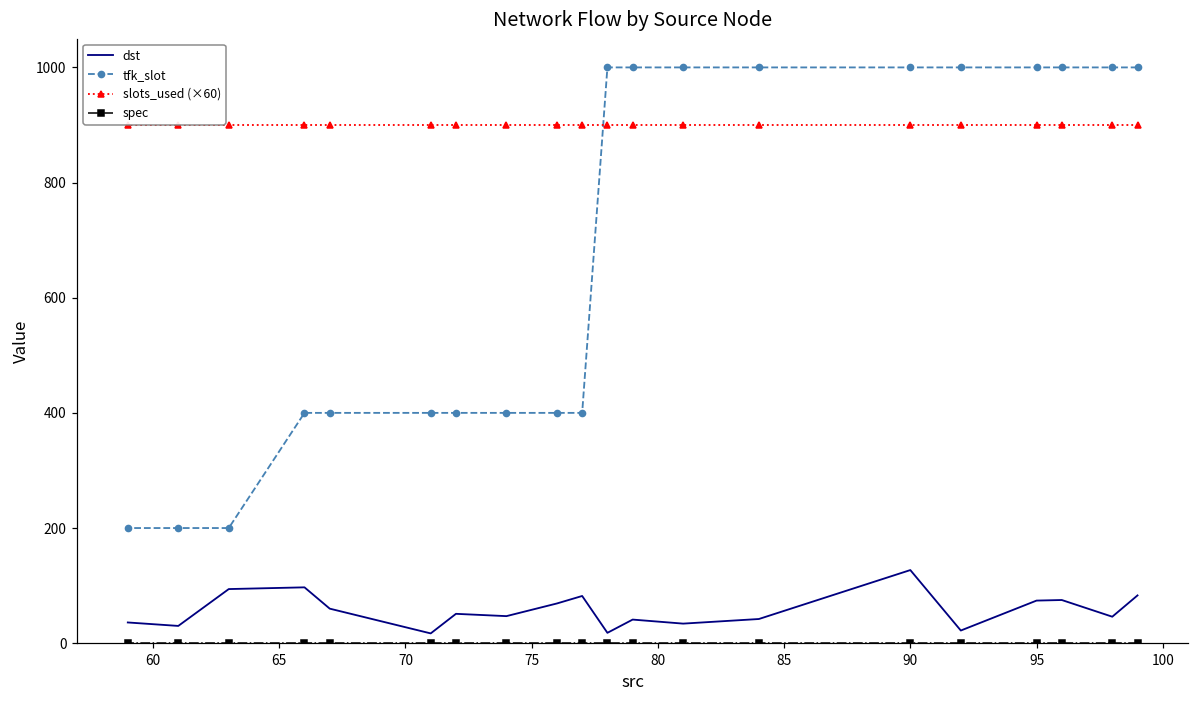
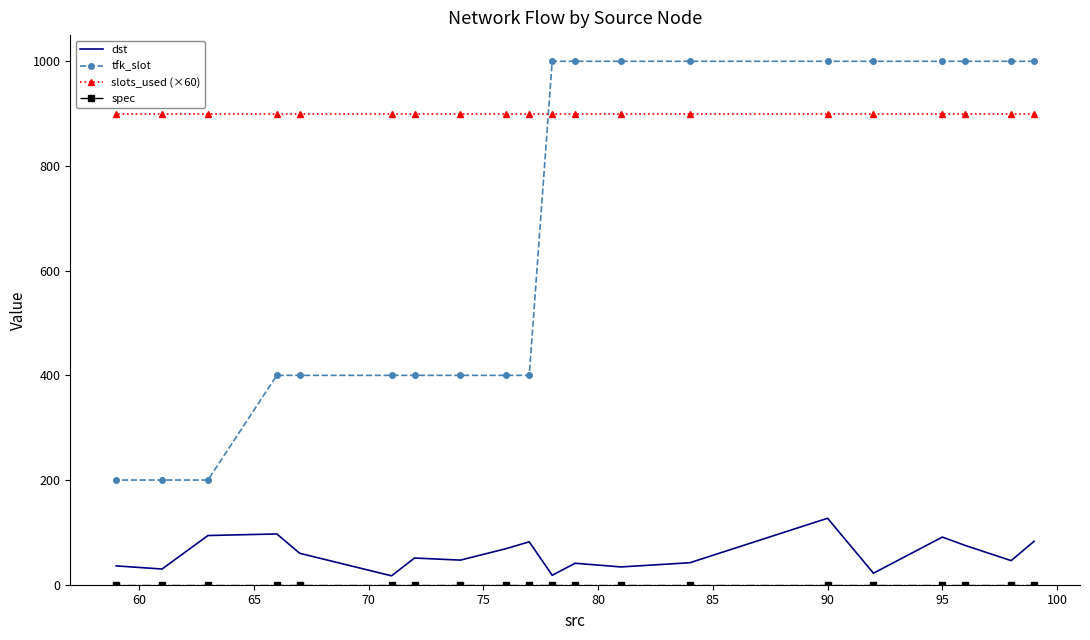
  {
    "dst": {
      "90": 130,
-     "95": 70
+     "95": 90
    },
    "tfk_slot": {
      "90": 1000,
      "95": 1000
    },
    "slots_used (×60)": {
      "90": 900,
      "95": 900
    },
    "spec": {
      "90": 0,
      "95": 0
    }
  }
